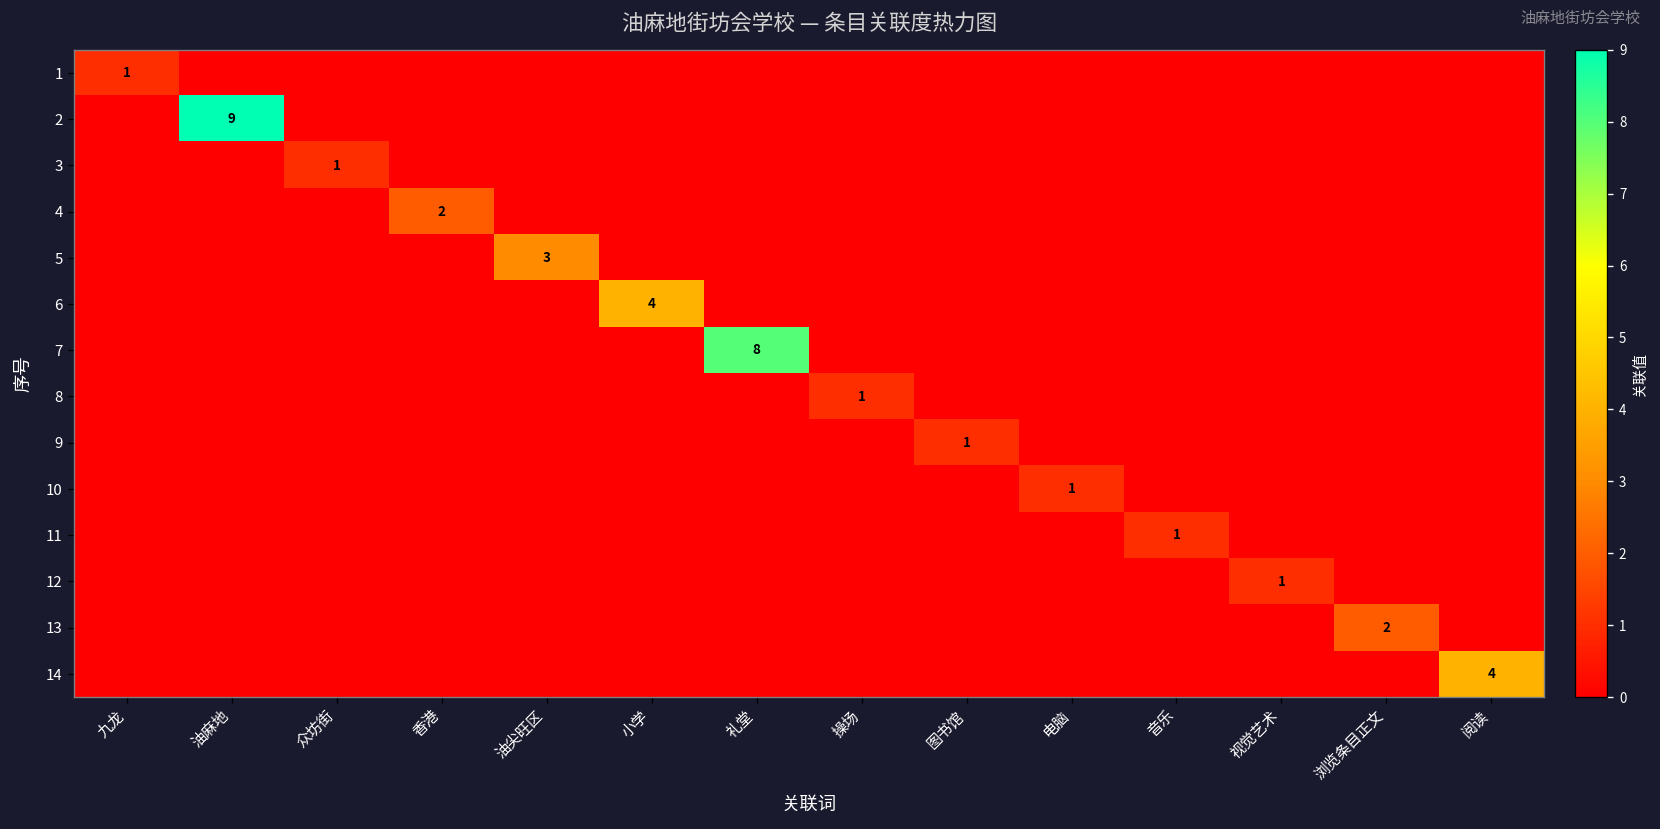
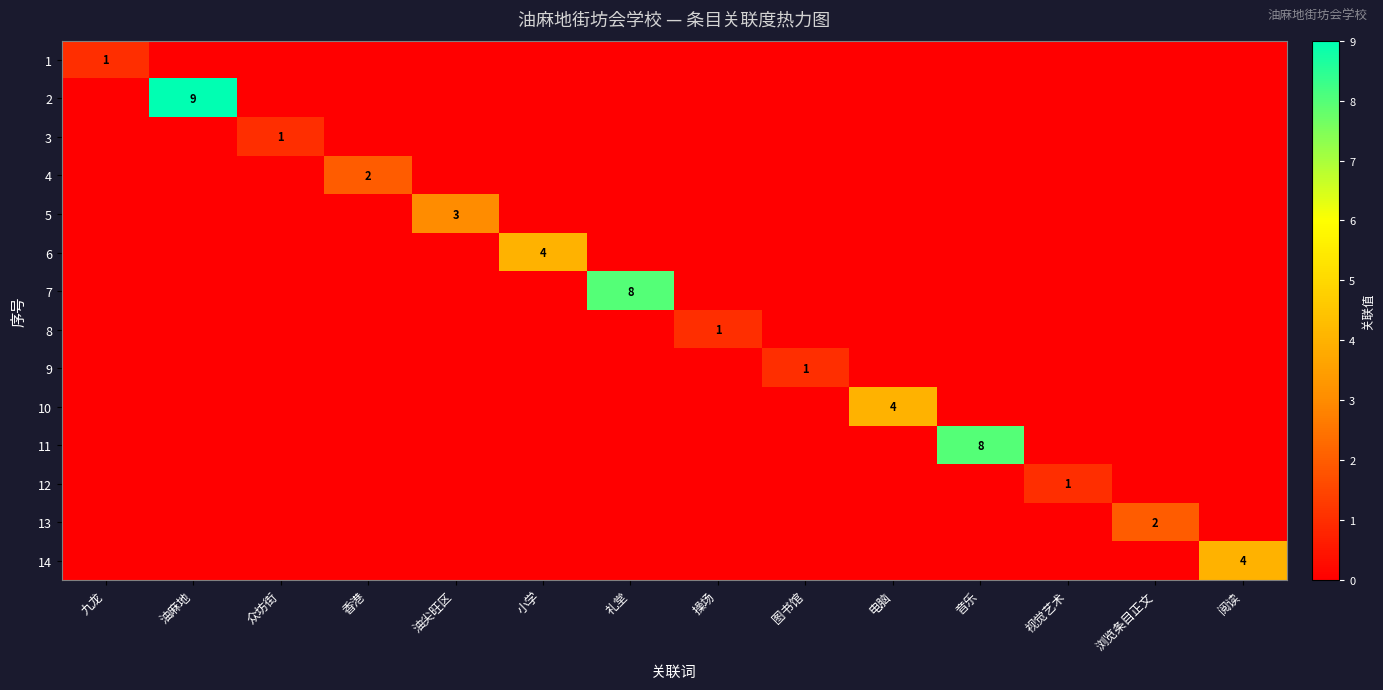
  {
    "1": {
      "九龙": 1
    },
    "2": {
      "油麻地": 9
    },
    "3": {
      "众坊街": 1
    },
    "4": {
      "香港": 2
    },
    "5": {
      "油尖旺区": 3
    },
    "6": {
      "小学": 4
    },
    "7": {
      "礼堂": 8
    },
    "8": {
      "操场": 1
    },
    "9": {
      "图书馆": 1
    },
    "10": {
-     "电脑": 1
+     "电脑": 4
    },
    "11": {
-     "音乐": 1
+     "音乐": 8
    },
    "12": {
      "视觉艺术": 1
    },
    "13": {
      "浏览条目正文": 2
    },
    "14": {
      "阅读": 4
    }
  }
